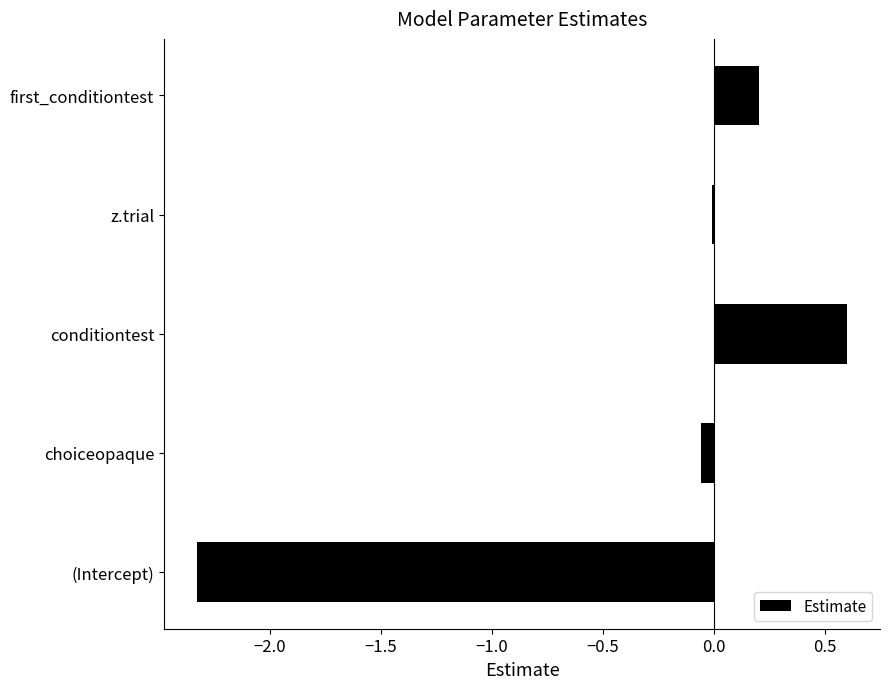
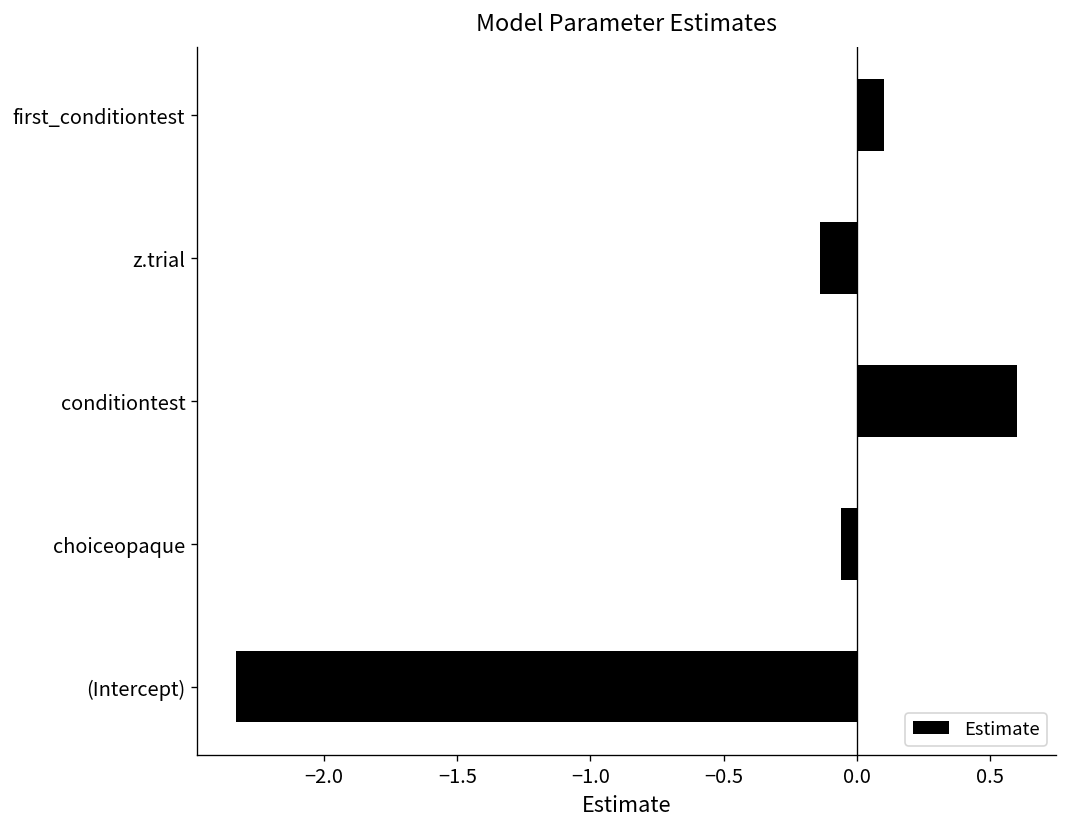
  {
-   "first_conditiontest": 0.2,
-   "z.trial": -0.01,
+   "first_conditiontest": 0.1,
+   "z.trial": -0.14,
    "conditiontest": 0.60,
    "choiceopaque": -0.06,
    "(Intercept)": -2.33
  }
